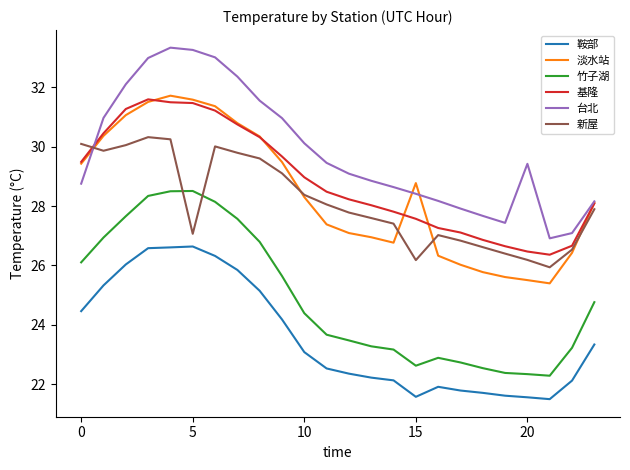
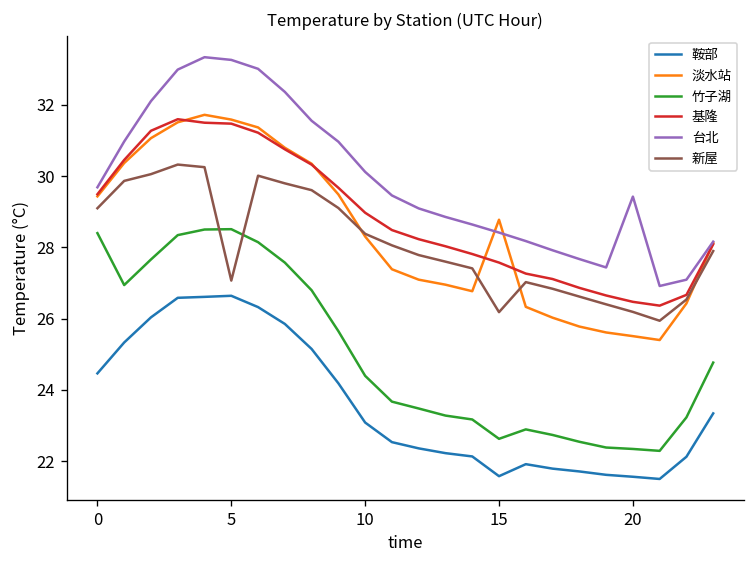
  {
    "鞍部": {
      "0": 24.5,
      "5": 26.6,
      "10": 23.1,
      "15": 21.6,
      "20": 21.6
    },
    "淡水站": {
      "5": 31.6,
      "15": 28.8,
      "20": 25.5
    },
    "竹子湖": {
-     "0": 26.1,
+     "0": 28.4,
      "5": 28.5,
      "10": 24.4,
      "15": 22.6,
      "20": 22.3
    },
    "基隆": {
      "5": 31.5,
      "10": 29.0,
      "15": 27.6,
      "20": 26.5
    },
    "台北": {
-     "0": 28.8,
+     "0": 29.7,
      "5": 33.3,
      "10": 30.1,
      "15": 28.4,
      "20": 29.4
    },
    "新屋": {
-     "0": 30.1,
+     "0": 29.1,
      "5": 27.1,
      "15": 26.2,
      "20": 26.2
    }
  }
